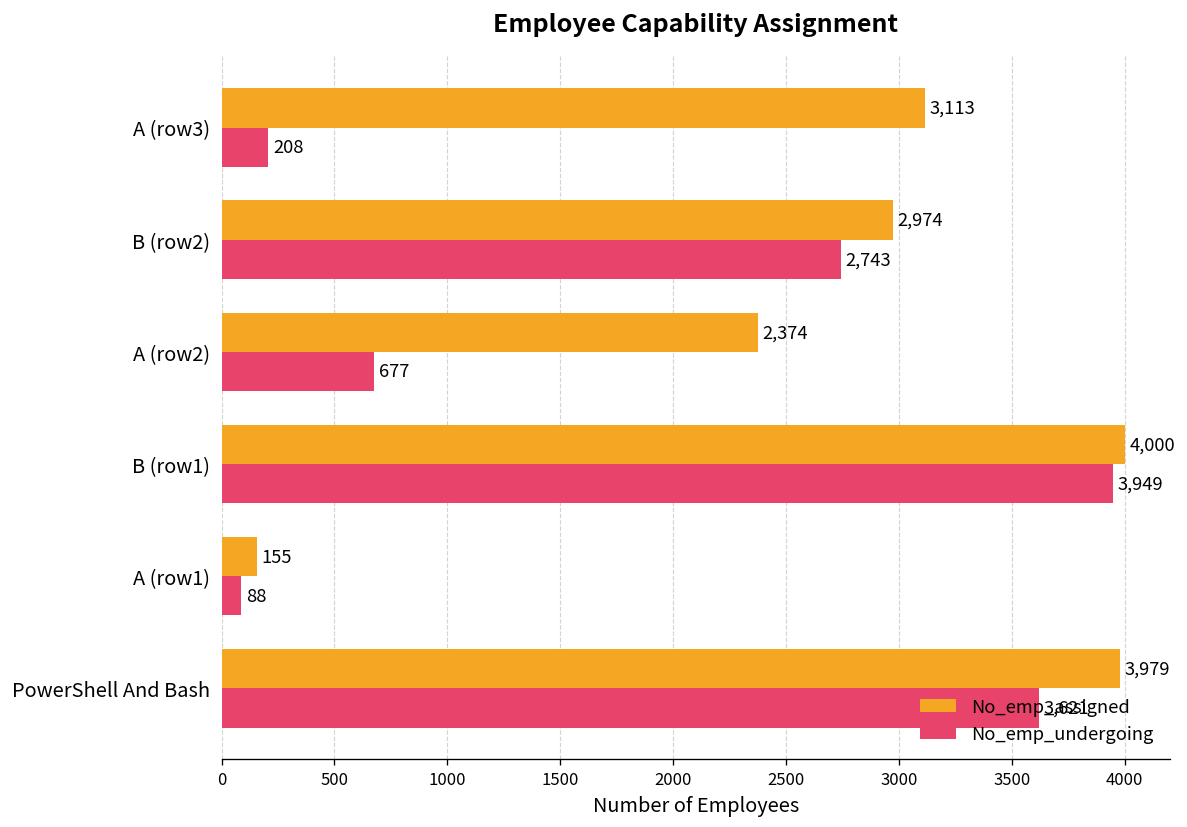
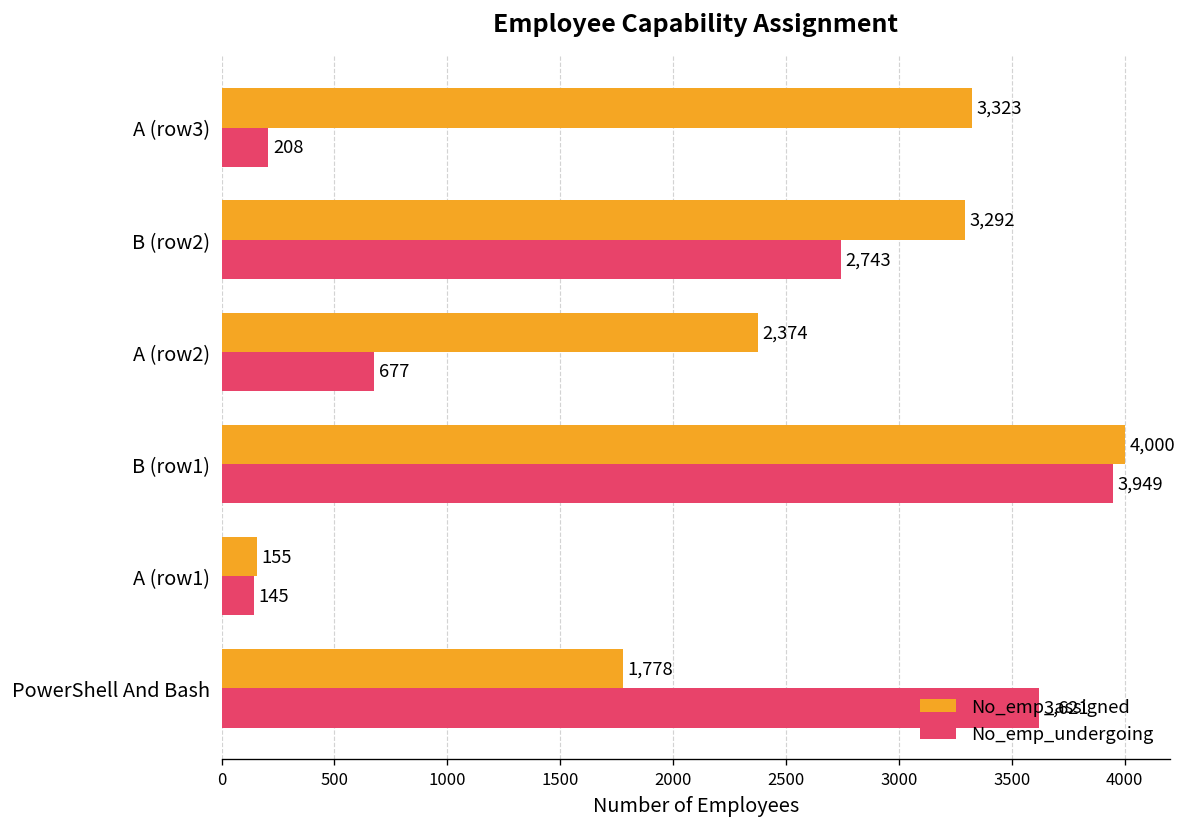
  {
    "No_emp_assigned": {
-     "A (row3)": "3,113",
-     "B (row2)": "2,974",
+     "A (row3)": "3,323",
+     "B (row2)": "3,292",
      "A (row2)": "2,374",
      "B (row1)": "4,000",
      "A (row1)": "155",
-     "PowerShell And Bash": "3,979"
+     "PowerShell And Bash": "1,778"
    },
    "No_emp_undergoing": {
      "A (row3)": "208",
      "B (row2)": "2,743",
      "A (row2)": "677",
      "B (row1)": "3,949",
-     "A (row1)": "88",
+     "A (row1)": "145",
      "PowerShell And Bash": "3,621"
    }
  }
